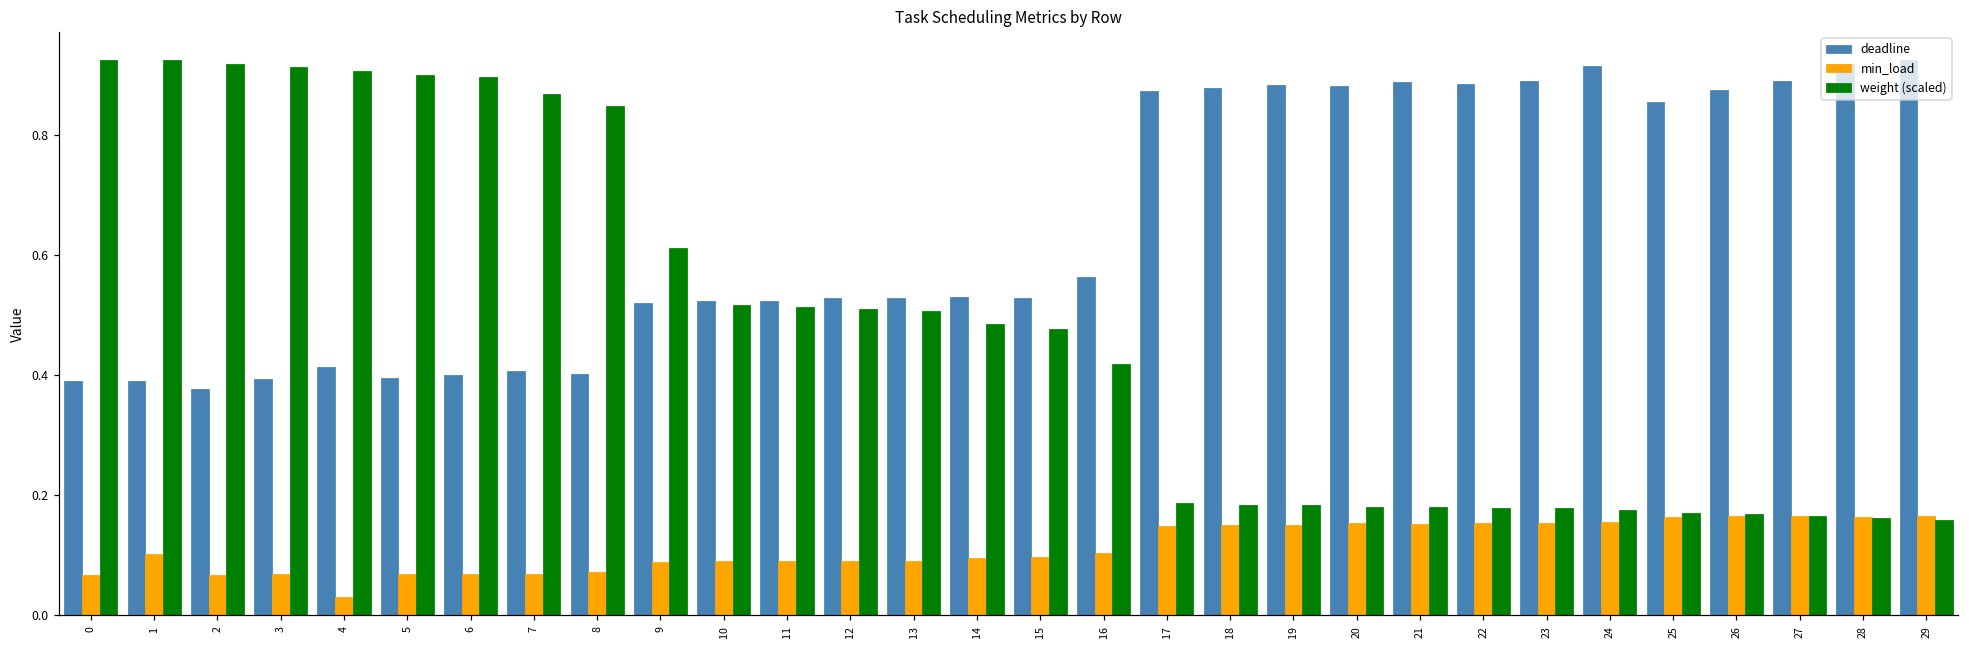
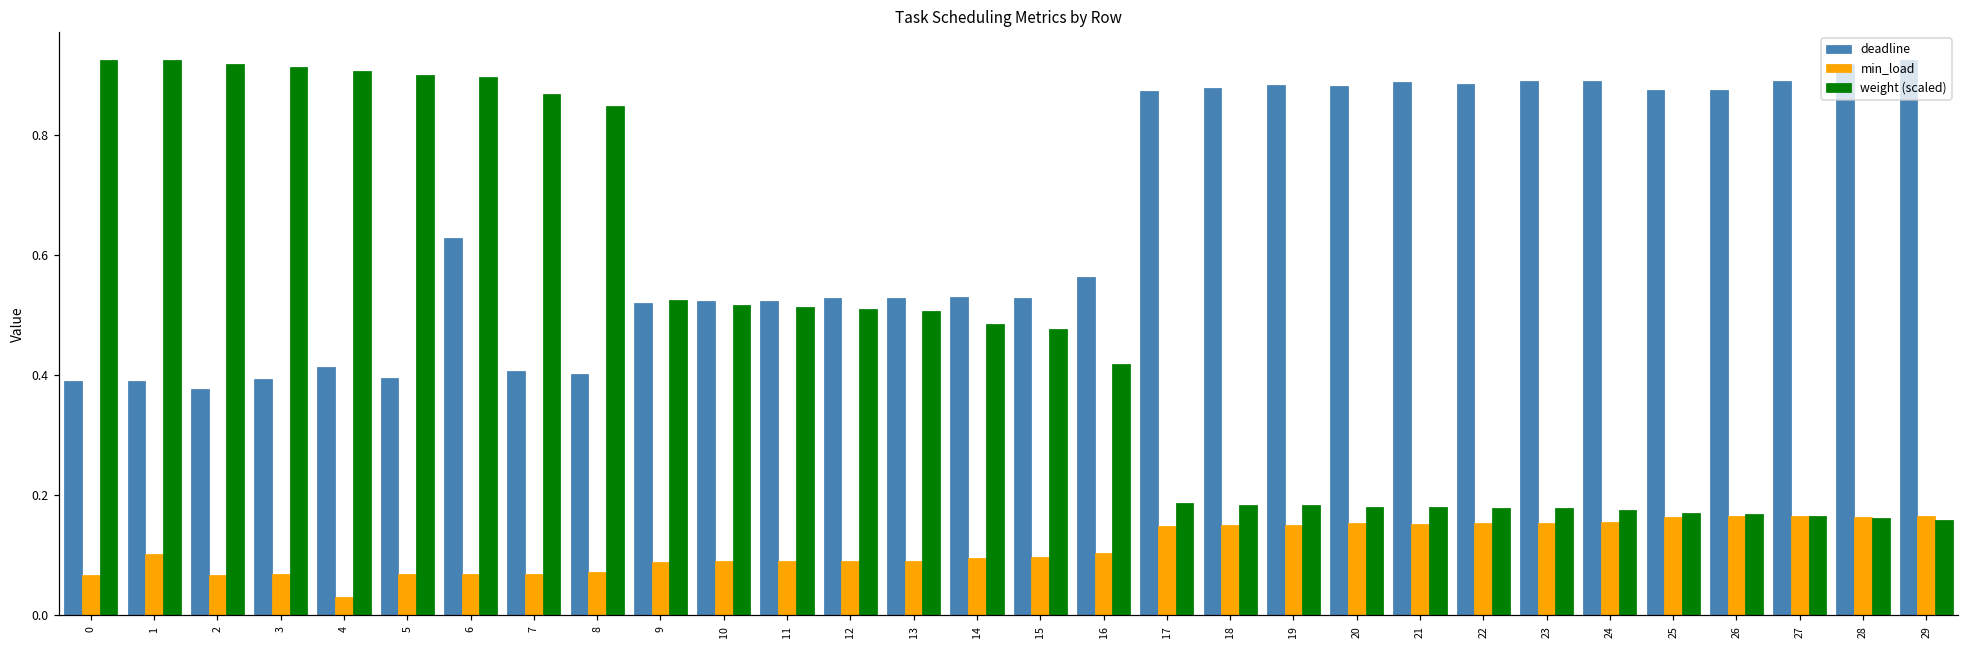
  {
    "deadline": {
      "0": 0.39,
      "1": 0.39,
      "2": 0.38,
      "3": 0.39,
      "4": 0.41,
      "5": 0.39,
-     "6": 0.40,
+     "6": 0.63,
      "7": 0.41,
      "8": 0.40,
      "9": 0.52,
      "10": 0.52,
      "11": 0.52,
      "12": 0.53,
      "13": 0.53,
      "14": 0.53,
      "15": 0.53,
      "16": 0.56,
      "17": 0.87,
      "18": 0.88,
      "19": 0.88,
      "20": 0.88,
      "21": 0.89,
      "22": 0.89,
      "23": 0.89,
-     "24": 0.91,
-     "25": 0.86,
+     "24": 0.89,
+     "25": 0.87,
      "26": 0.88,
      "27": 0.89
    },
    "min_load": {
      "0": 0.07,
      "1": 0.10,
      "2": 0.07,
      "3": 0.07,
      "4": 0.03,
      "5": 0.07,
      "6": 0.07,
      "7": 0.07,
      "8": 0.07,
      "9": 0.09,
      "10": 0.09,
      "11": 0.09,
      "12": 0.09,
      "13": 0.09,
      "14": 0.09,
      "15": 0.10,
      "16": 0.10,
      "17": 0.15,
      "18": 0.15,
      "19": 0.15,
      "20": 0.15,
      "21": 0.15,
      "22": 0.15,
      "23": 0.15,
      "24": 0.16,
      "25": 0.16,
      "26": 0.17,
      "27": 0.17,
      "28": 0.16,
      "29": 0.17
    },
    "weight (scaled)": {
      "0": 0.92,
      "1": 0.92,
      "2": 0.92,
      "3": 0.91,
      "4": 0.91,
      "5": 0.90,
      "6": 0.90,
      "7": 0.87,
      "8": 0.85,
-     "9": 0.61,
+     "9": 0.52,
      "10": 0.52,
      "11": 0.51,
      "12": 0.51,
      "13": 0.51,
      "14": 0.48,
      "15": 0.48,
      "16": 0.42,
      "17": 0.19,
      "18": 0.18,
      "19": 0.18,
      "20": 0.18,
      "21": 0.18,
      "22": 0.18,
      "23": 0.18,
      "24": 0.18,
      "25": 0.17,
      "26": 0.17,
      "27": 0.16,
      "28": 0.16,
      "29": 0.16
    }
  }
